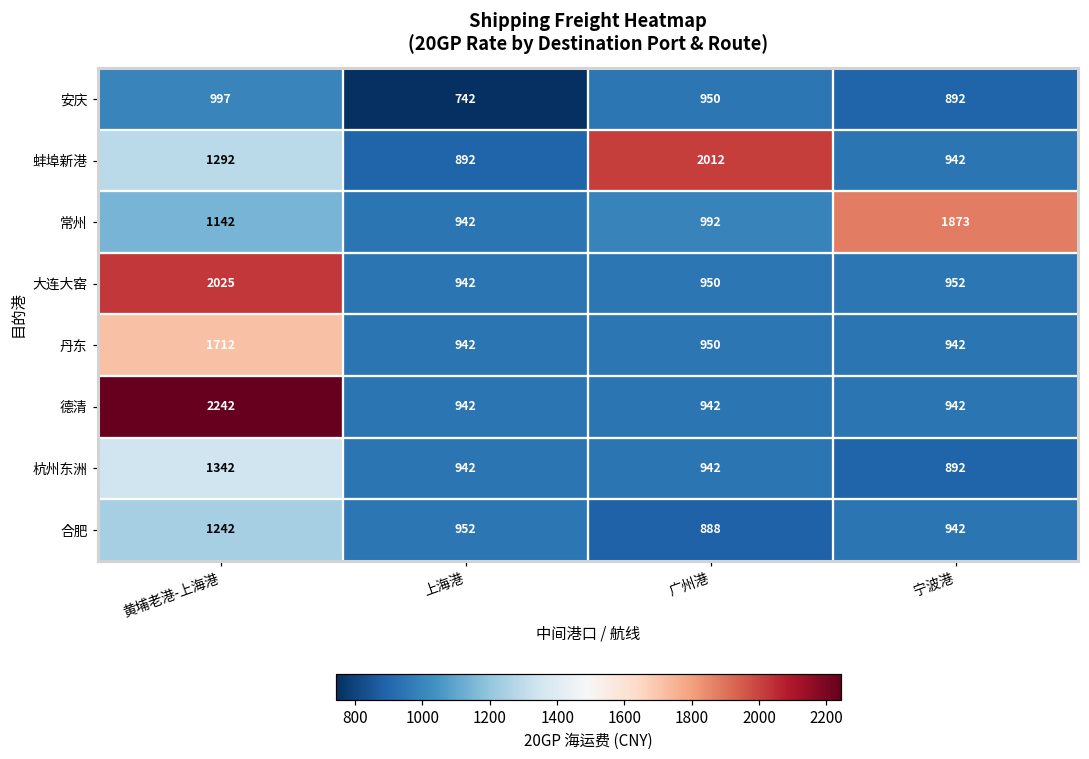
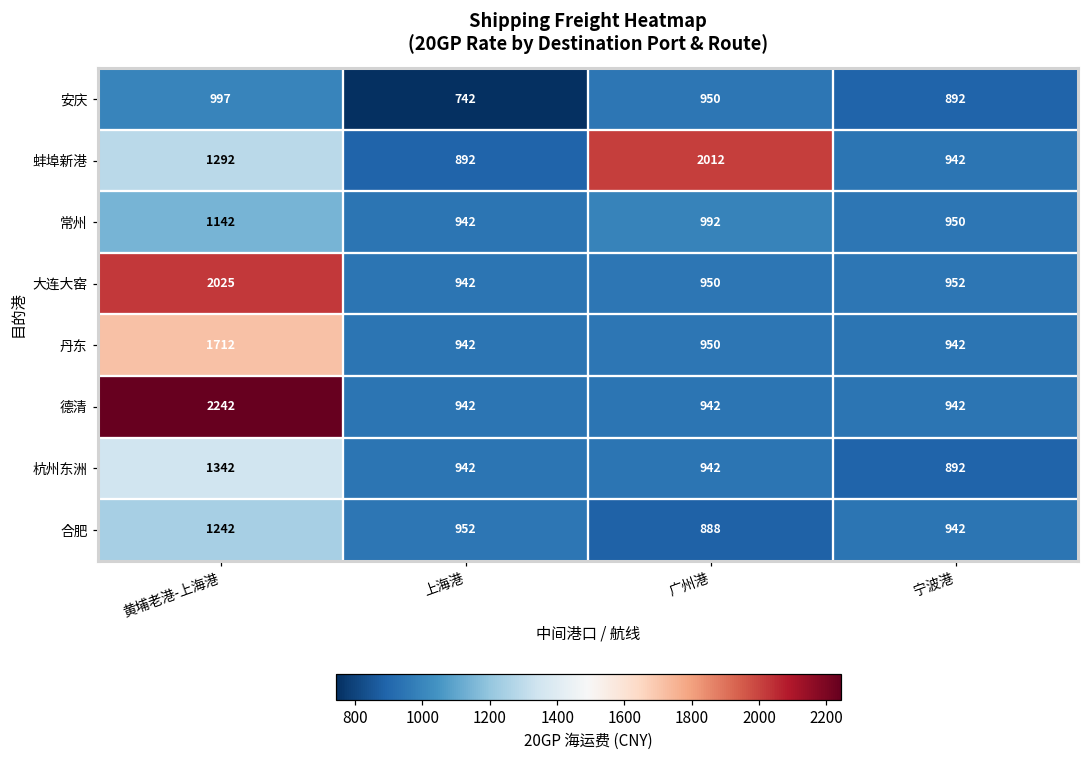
  {
    "安庆": {
      "黄埔老港-上海港": 997,
      "上海港": 742,
      "广州港": 950,
      "宁波港": 892
    },
    "蚌埠新港": {
      "黄埔老港-上海港": 1292,
      "上海港": 892,
      "广州港": 2012,
      "宁波港": 942
    },
    "常州": {
      "黄埔老港-上海港": 1142,
      "上海港": 942,
      "广州港": 992,
-     "宁波港": 1873
+     "宁波港": 950
    },
    "大连大窑": {
      "黄埔老港-上海港": 2025,
      "上海港": 942,
      "广州港": 950,
      "宁波港": 952
    },
    "丹东": {
      "黄埔老港-上海港": 1712,
      "上海港": 942,
      "广州港": 950,
      "宁波港": 942
    },
    "德清": {
      "黄埔老港-上海港": 2242,
      "上海港": 942,
      "广州港": 942,
      "宁波港": 942
    },
    "杭州东洲": {
      "黄埔老港-上海港": 1342,
      "上海港": 942,
      "广州港": 942,
      "宁波港": 892
    },
    "合肥": {
      "黄埔老港-上海港": 1242,
      "上海港": 952,
      "广州港": 888,
      "宁波港": 942
    }
  }
